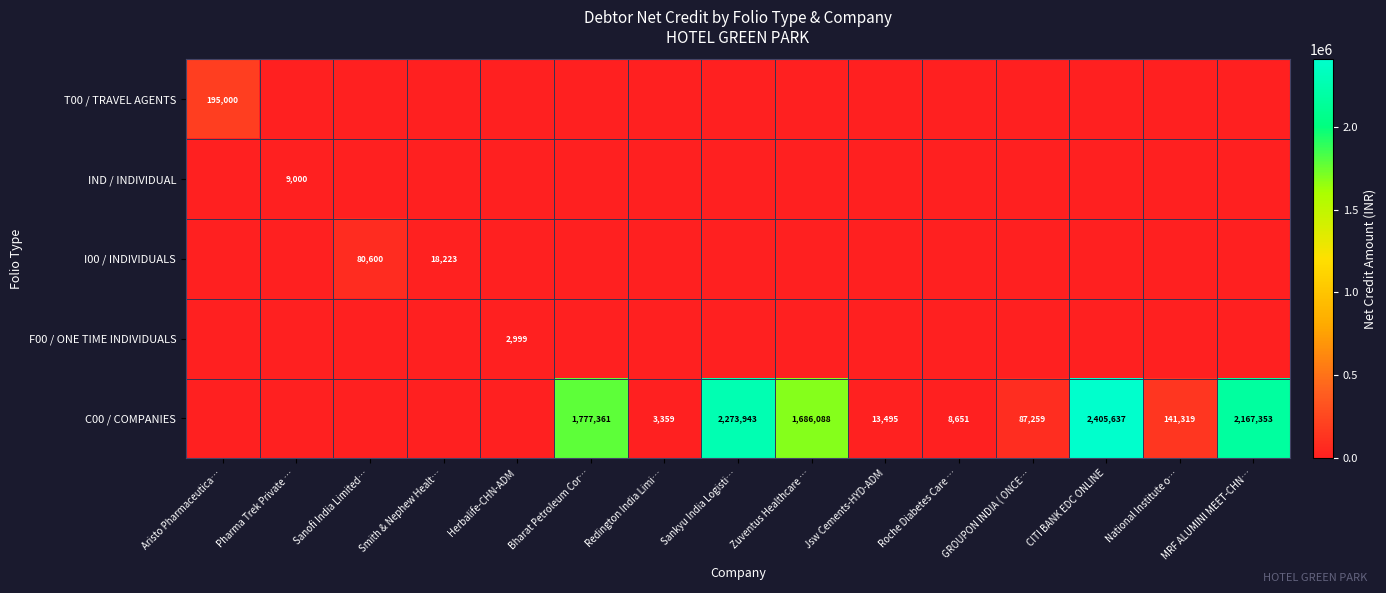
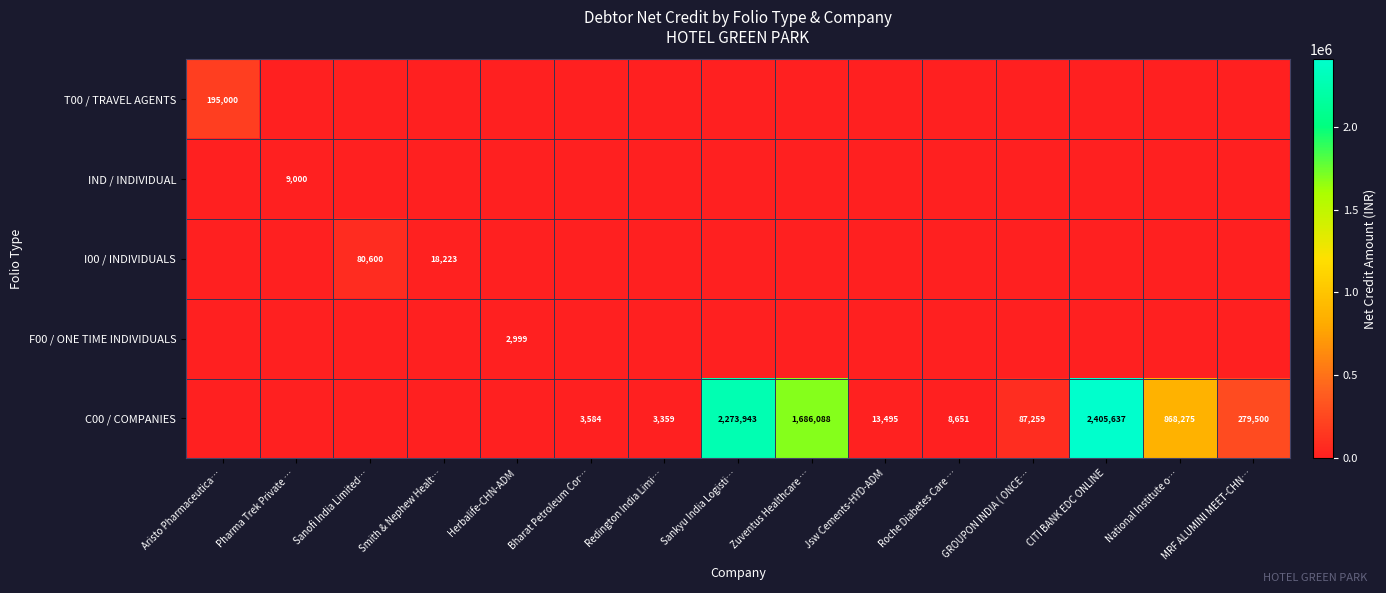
  {
    "T00 / TRAVEL AGENTS": {
      "Aristo Pharmaceutica…": "195,000"
    },
    "IND / INDIVIDUAL": {
      "Pharma Trek Private …": "9,000"
    },
    "I00 / INDIVIDUALS": {
      "Sanofi India Limited…": "80,600",
      "Smith & Nephew Healt…": "18,223"
    },
    "F00 / ONE TIME INDIVIDUALS": {
      "Herbalife-CHN-ADM": "2,999"
    },
    "C00 / COMPANIES": {
-     "Bharat Petroleum Cor…": "1,777,361",
+     "Bharat Petroleum Cor…": "3,584",
      "Redington India Limi…": "3,359",
      "Sankyu India Logisti…": "2,273,943",
      "Zuventus Healthcare …": "1,686,088",
      "Jsw Cements-HYD-ADM": "13,495",
      "Roche Diabetes Care …": "8,651",
      "GROUPON INDIA ( ONCE…": "87,259",
      "CITI BANK EDC ONLINE": "2,405,637",
-     "National Institute o…": "141,319",
-     "MRF ALUMINI MEET-CHN…": "2,167,353"
+     "National Institute o…": "868,275",
+     "MRF ALUMINI MEET-CHN…": "279,500"
    }
  }
